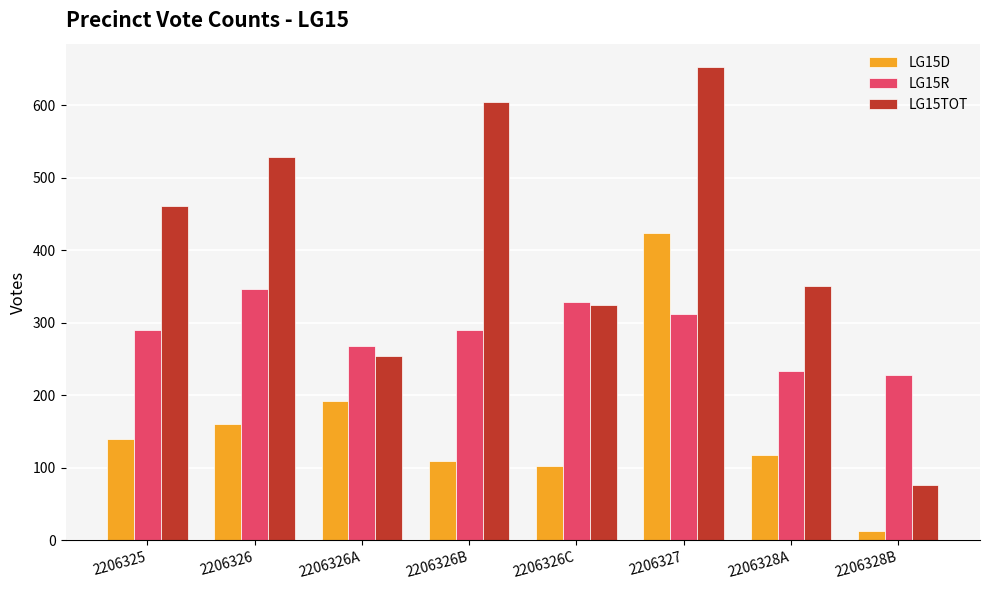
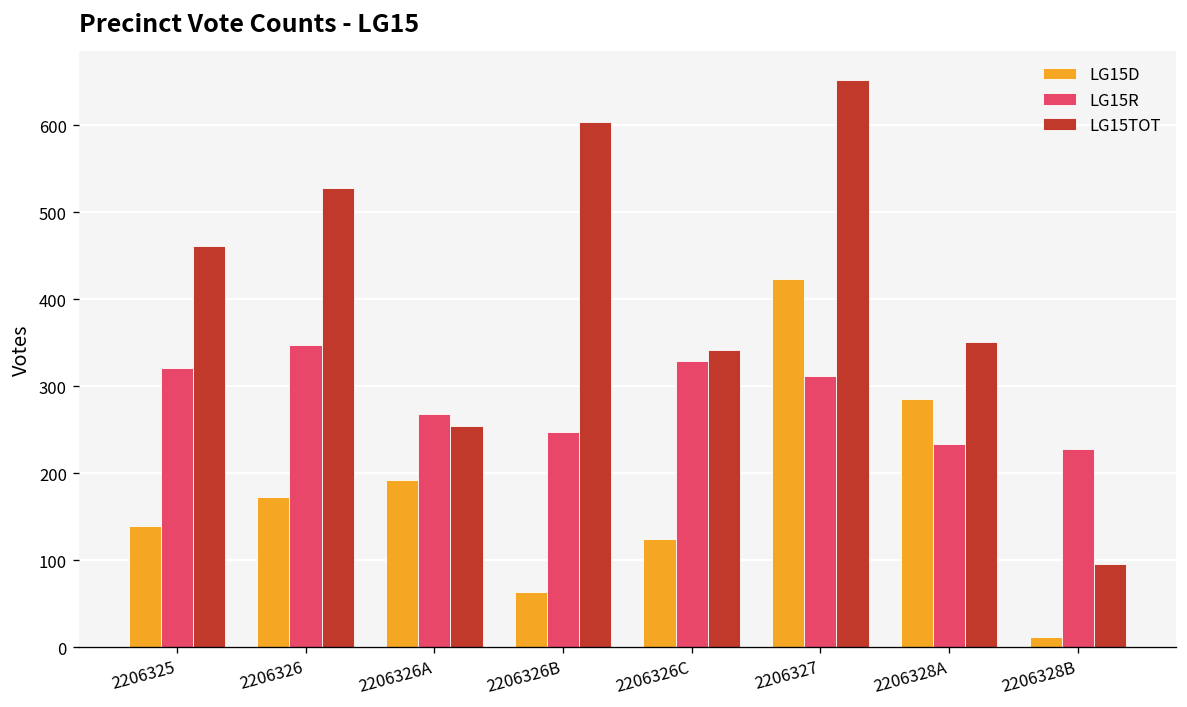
  {
    "LG15D": {
      "2206325": 140,
-     "2206326": 160,
+     "2206326": 170,
      "2206326A": 190,
-     "2206326B": 110,
-     "2206326C": 100,
+     "2206326B": 60,
+     "2206326C": 120,
      "2206327": 420,
-     "2206328A": 120,
+     "2206328A": 280,
      "2206328B": 10
    },
    "LG15R": {
-     "2206325": 290,
+     "2206325": 320,
      "2206326": 350,
      "2206326A": 270,
-     "2206326B": 290,
+     "2206326B": 250,
      "2206326C": 330,
      "2206327": 310,
      "2206328A": 230,
      "2206328B": 230
    },
    "LG15TOT": {
      "2206325": 460,
      "2206326": 530,
      "2206326A": 250,
      "2206326B": 600,
-     "2206326C": 320,
+     "2206326C": 340,
      "2206327": 650,
      "2206328A": 350,
-     "2206328B": 80
+     "2206328B": 100
    }
  }
